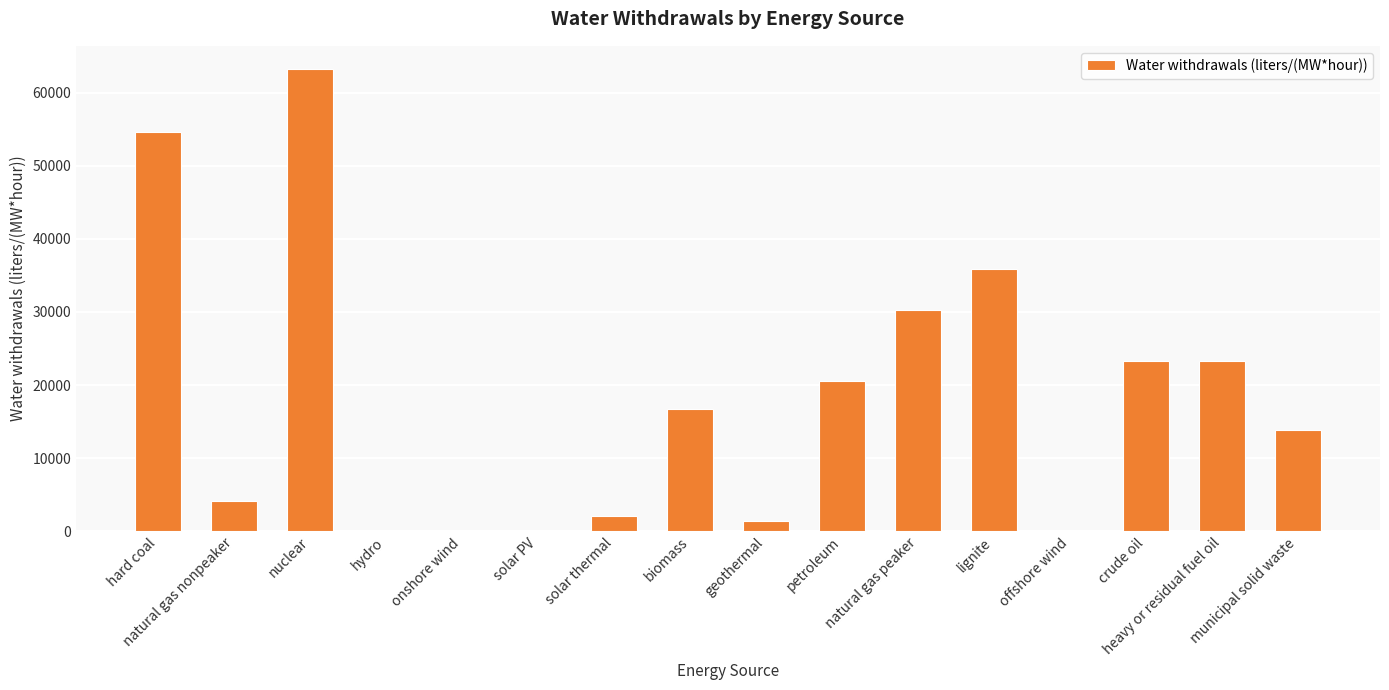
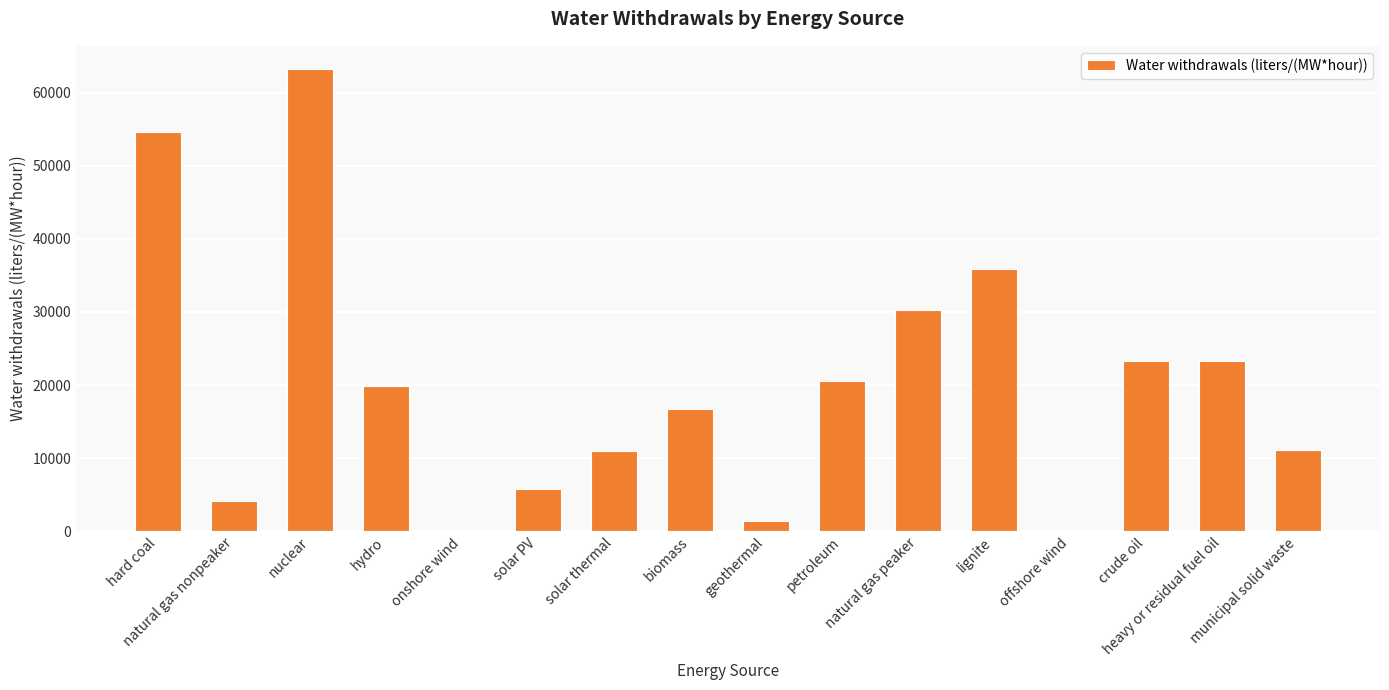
  {
    "hard coal": 55000,
    "natural gas nonpeaker": 4000,
    "nuclear": 63000,
-   "hydro": 0,
+   "hydro": 20000,
    "onshore wind": 0,
-   "solar PV": 0,
-   "solar thermal": 2000,
+   "solar PV": 6000,
+   "solar thermal": 11000,
    "biomass": 17000,
    "geothermal": 1000,
    "petroleum": 21000,
    "natural gas peaker": 30000,
    "lignite": 36000,
    "offshore wind": 0,
    "crude oil": 23000,
    "heavy or residual fuel oil": 23000,
-   "municipal solid waste": 14000
+   "municipal solid waste": 11000
  }
